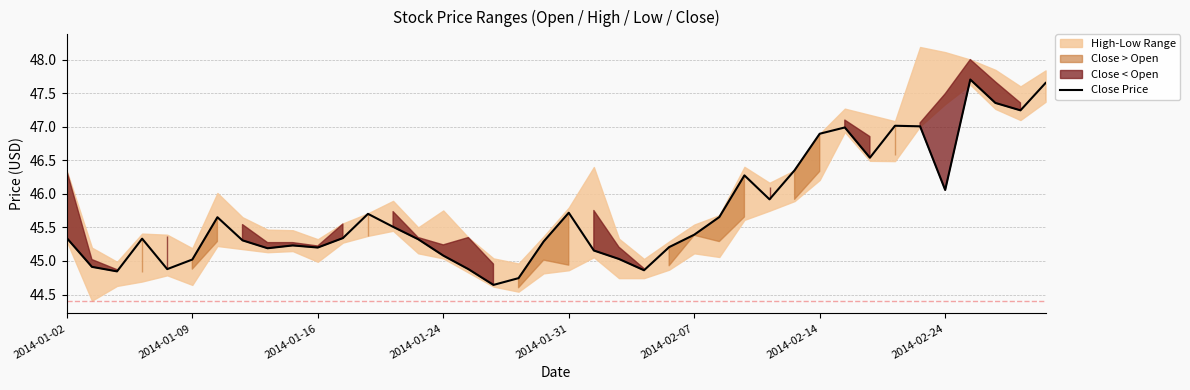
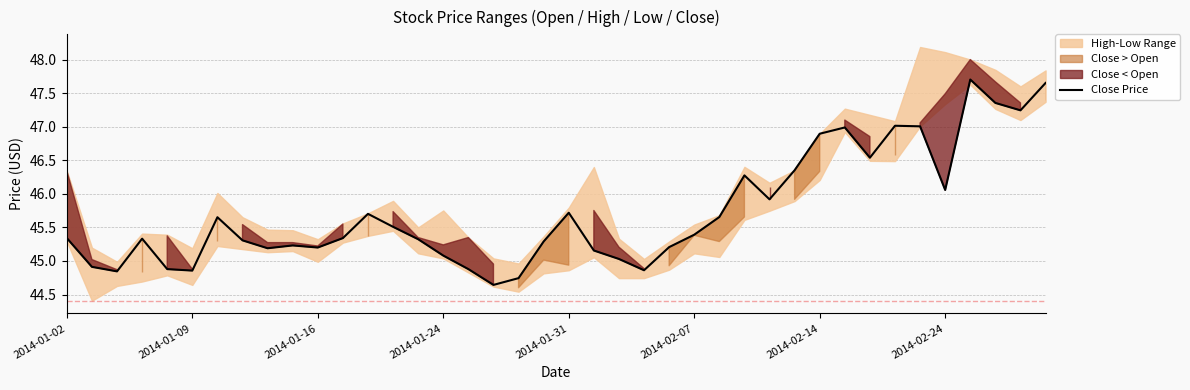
  {
    "Close Price": {
      "2014-01-02": 45.3,
-     "2014-01-09": 45.0,
+     "2014-01-09": 44.9,
      "2014-01-16": 45.2,
      "2014-01-24": 45.1,
      "2014-01-31": 45.7,
      "2014-02-07": 45.4,
      "2014-02-24": 46.1
    }
  }
